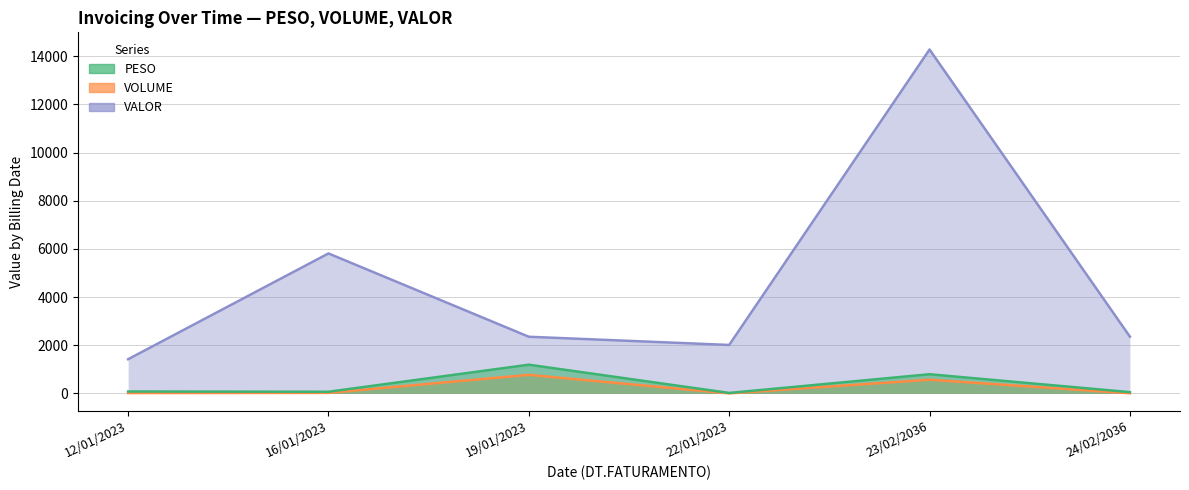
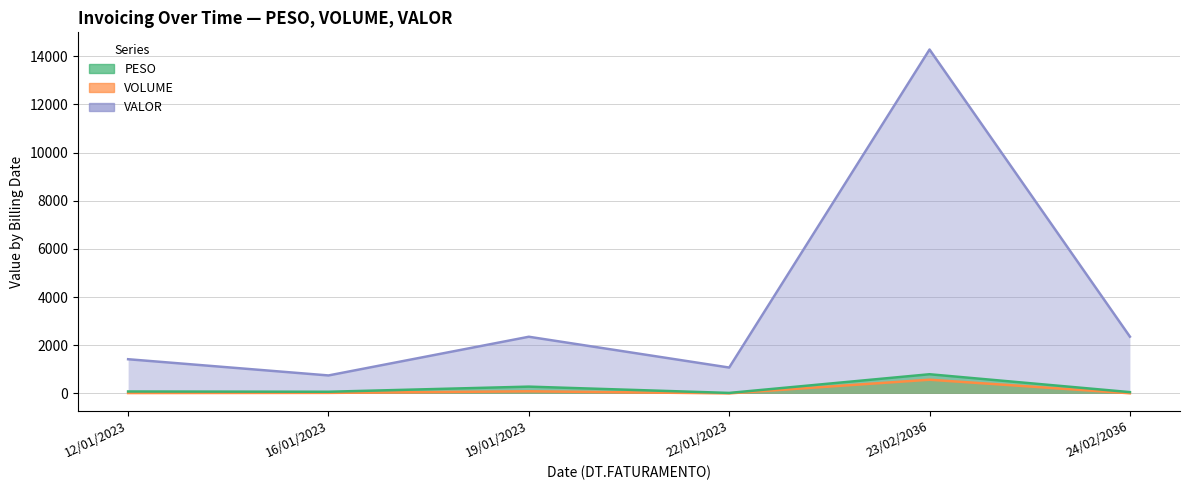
  {
    "VALOR": {
      "12/01/2023": 1400,
-     "16/01/2023": 5800,
+     "16/01/2023": 700,
      "19/01/2023": 2400,
-     "22/01/2023": 2000,
+     "22/01/2023": 1100,
      "23/02/2036": 14300,
      "24/02/2036": 2400
    },
    "VOLUME": {
-     "19/01/2023": 800,
+     "19/01/2023": 100,
      "23/02/2036": 600
    },
    "PESO": {
-     "19/01/2023": 1200,
+     "19/01/2023": 300,
      "23/02/2036": 800
    }
  }
